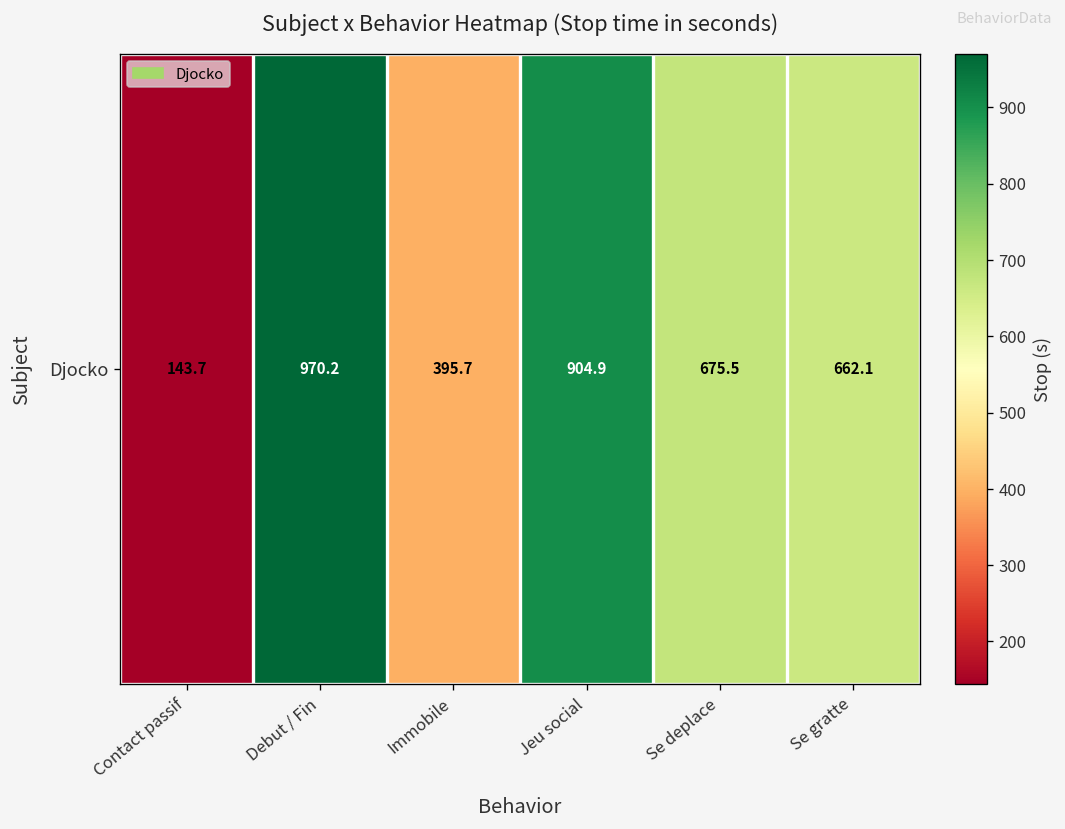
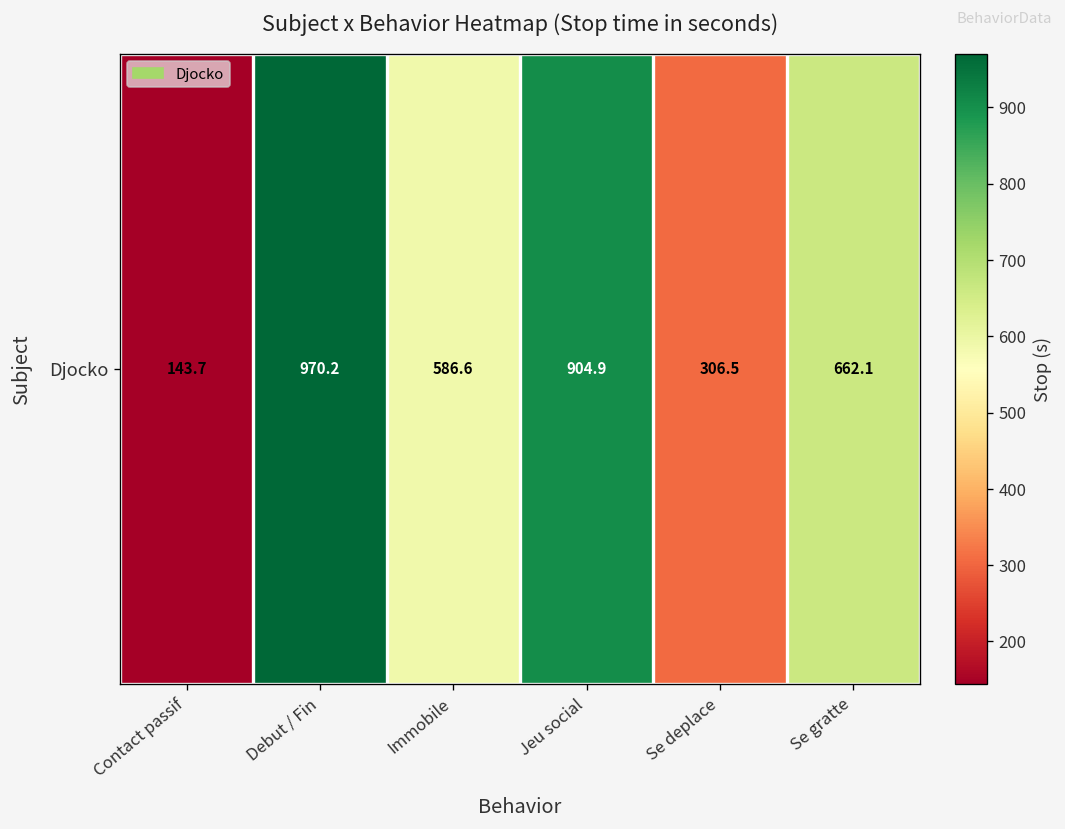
  {
    "Djocko": {
      "Contact passif": 143.7,
      "Debut / Fin": 970.2,
-     "Immobile": 395.7,
+     "Immobile": 586.6,
      "Jeu social": 904.9,
-     "Se deplace": 675.5,
+     "Se deplace": 306.5,
      "Se gratte": 662.1
    }
  }
